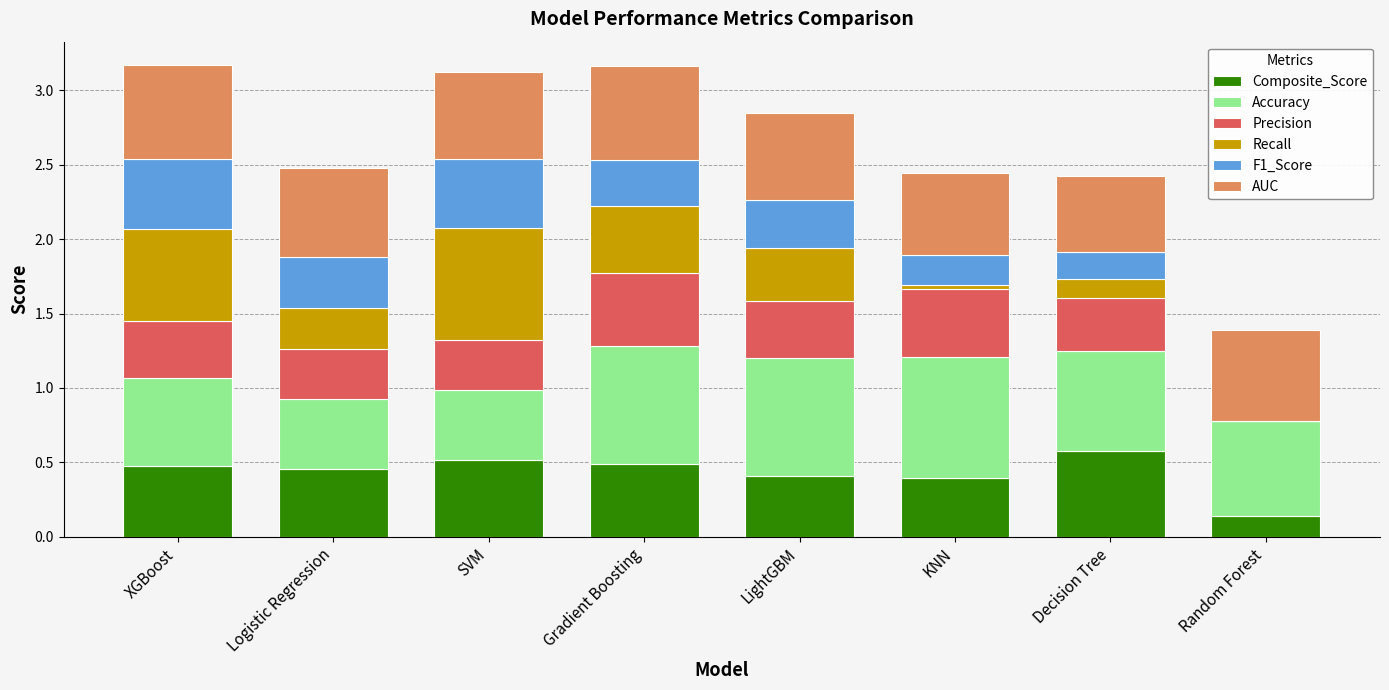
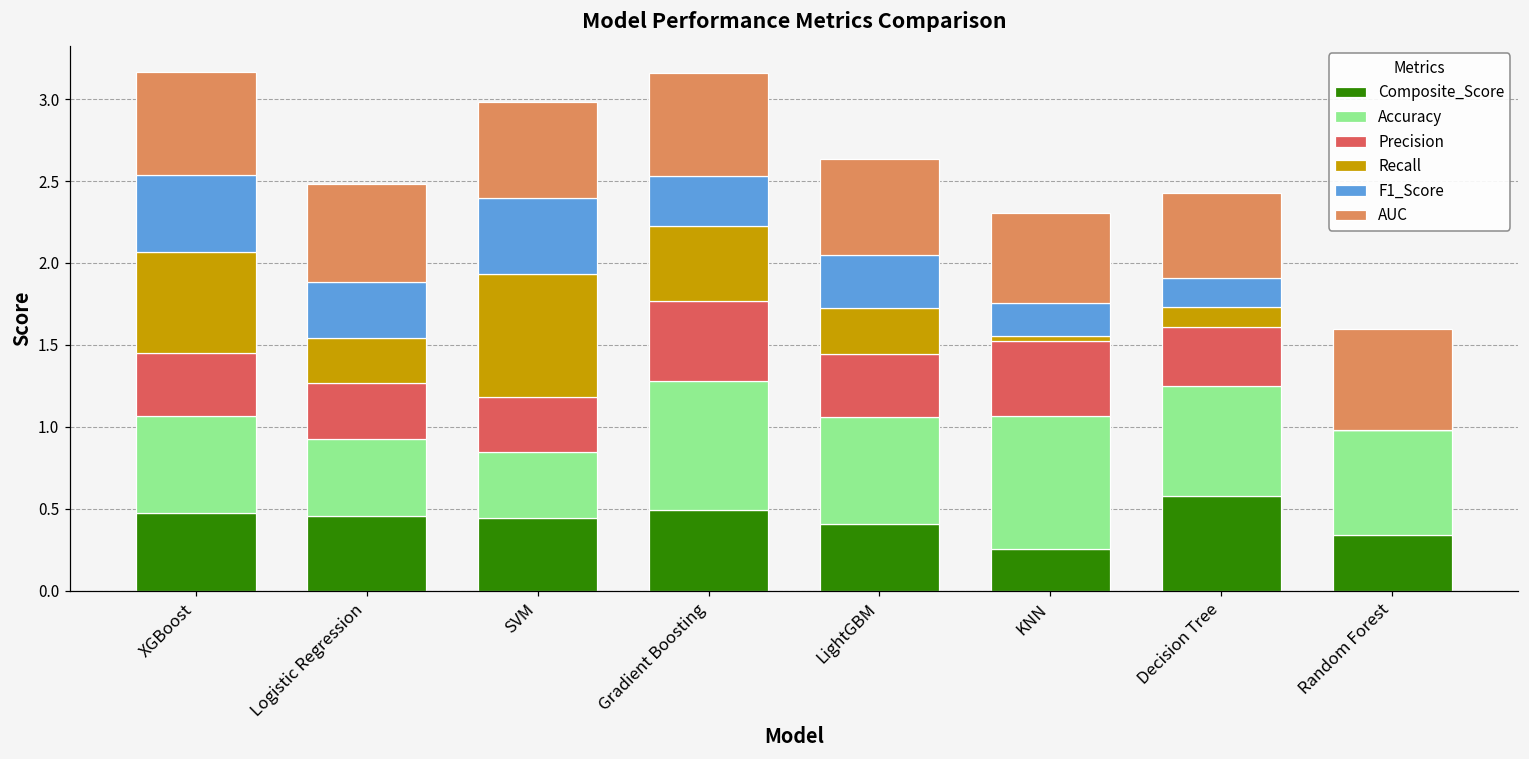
  {
    "Composite_Score": {
      "XGBoost": 0.47,
      "Logistic Regression": 0.45,
-     "SVM": 0.51,
+     "SVM": 0.44,
      "Gradient Boosting": 0.49,
      "LightGBM": 0.41,
-     "KNN": 0.39,
+     "KNN": 0.26,
      "Decision Tree": 0.57,
-     "Random Forest": 0.14
+     "Random Forest": 0.34
    },
    "Accuracy": {
      "XGBoost": 0.59,
      "Logistic Regression": 0.47,
-     "SVM": 0.47,
+     "SVM": 0.41,
      "Gradient Boosting": 0.79,
-     "LightGBM": 0.79,
+     "LightGBM": 0.65,
      "KNN": 0.81,
      "Decision Tree": 0.68,
      "Random Forest": 0.64
    },
    "Recall": {
      "XGBoost": 0.62,
      "Logistic Regression": 0.28,
      "SVM": 0.76,
      "Gradient Boosting": 0.46,
-     "LightGBM": 0.36,
+     "LightGBM": 0.28,
      "KNN": 0.03,
      "Decision Tree": 0.12,
      "Random Forest": 0.00
    },
    "F1_Score": {
      "XGBoost": 0.47,
      "Logistic Regression": 0.34,
      "SVM": 0.46,
      "Gradient Boosting": 0.31,
      "LightGBM": 0.32,
      "KNN": 0.20,
      "Decision Tree": 0.18,
      "Random Forest": 0.00
    }
  }
